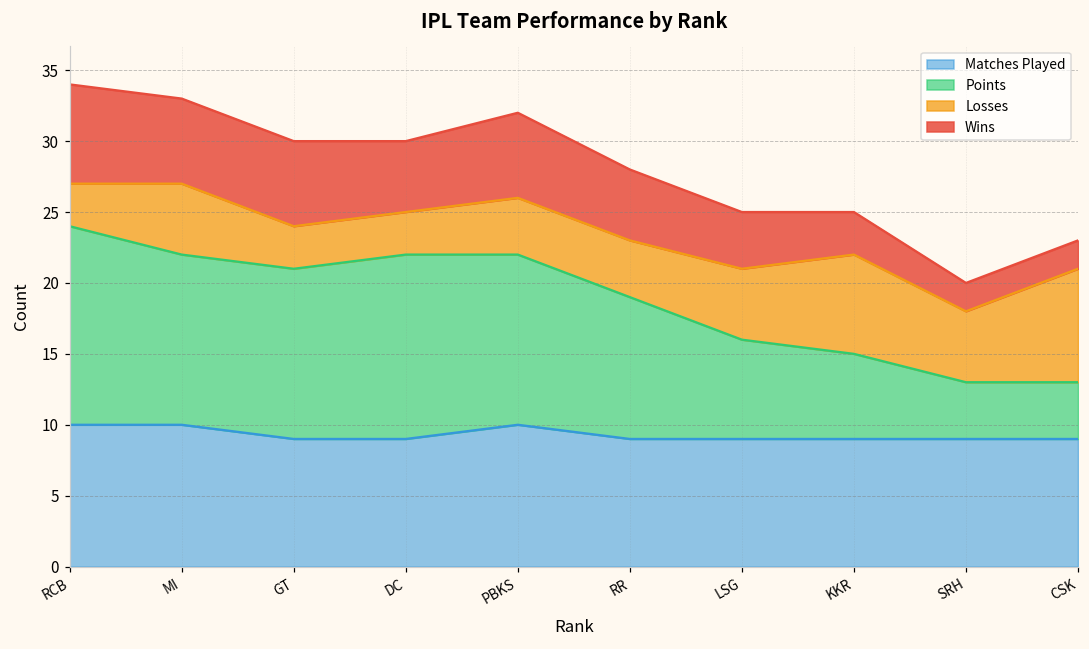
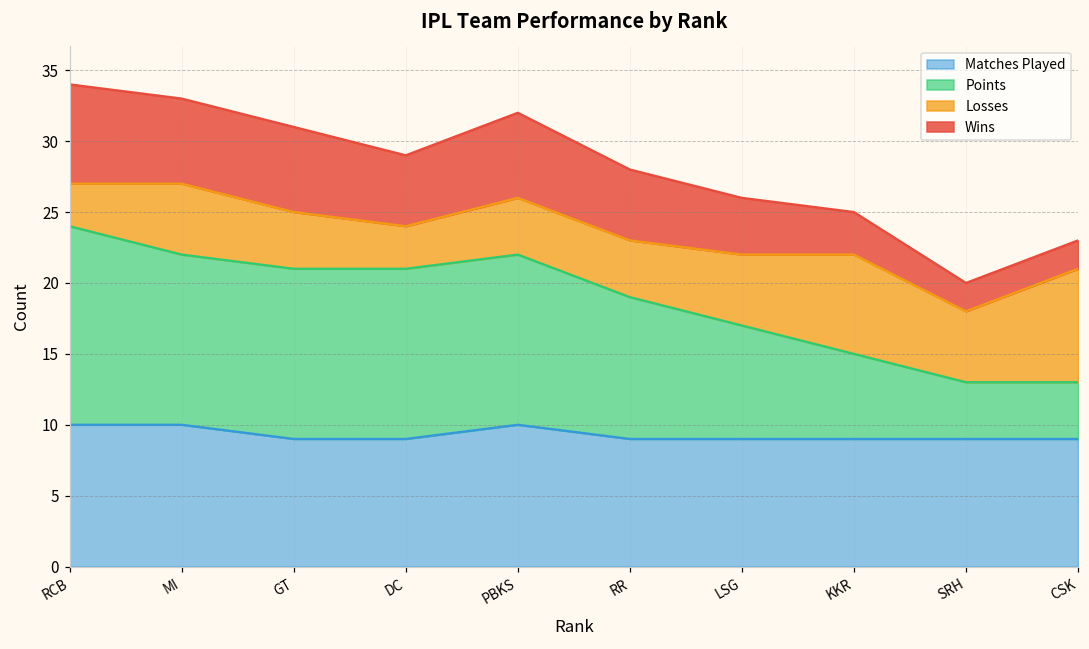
  {
    "Matches Played": {
      "RCB": 10,
      "MI": 10,
      "GT": 9,
      "DC": 9,
      "PBKS": 10,
      "RR": 9,
      "LSG": 9,
      "KKR": 9,
      "SRH": 9,
      "CSK": 9
    },
    "Points": {
      "RCB": 14,
      "MI": 12,
      "GT": 12,
-     "DC": 13,
+     "DC": 12,
      "PBKS": 12,
      "RR": 10,
-     "LSG": 7,
+     "LSG": 8,
      "KKR": 6,
      "SRH": 4,
      "CSK": 4
    },
    "Losses": {
      "RCB": 3,
      "MI": 5,
-     "GT": 3,
+     "GT": 4,
      "DC": 3,
      "PBKS": 4,
      "RR": 4,
      "LSG": 5,
      "KKR": 7,
      "SRH": 5,
      "CSK": 8
    },
    "Wins": {
      "RCB": 7,
      "MI": 6,
      "GT": 6,
      "DC": 5,
      "PBKS": 6,
      "RR": 5,
      "LSG": 4,
      "KKR": 3,
      "SRH": 2,
      "CSK": 2
    }
  }
